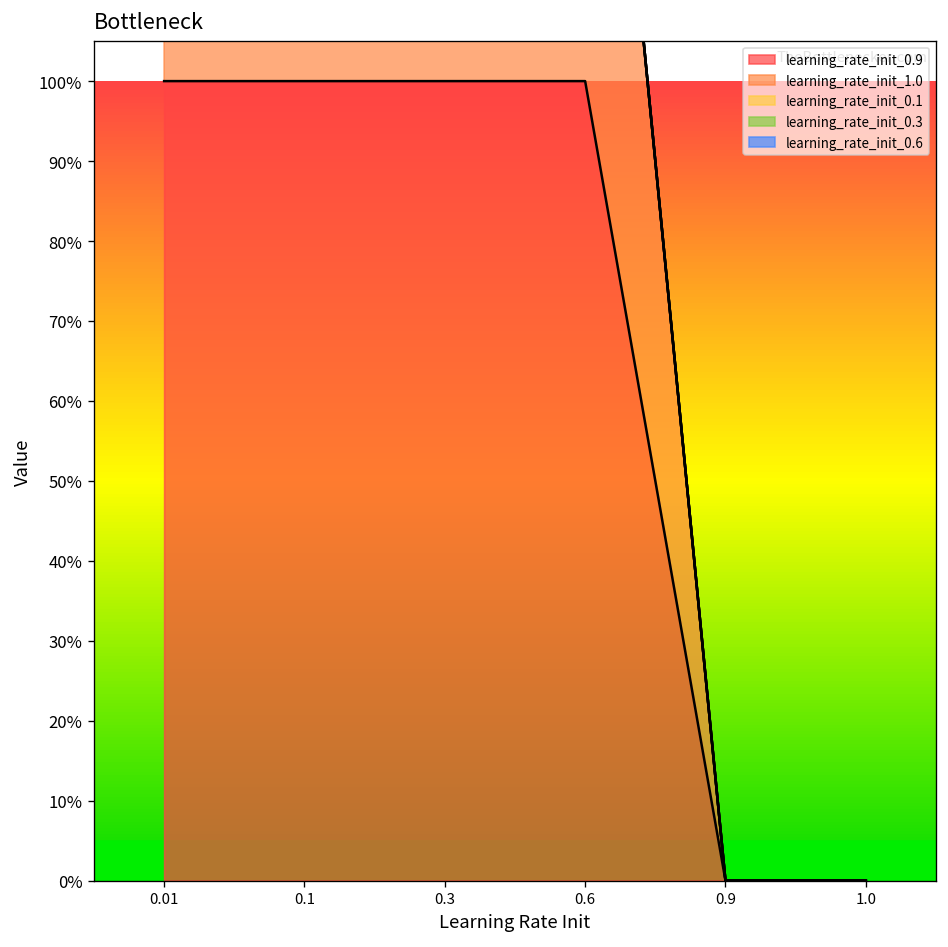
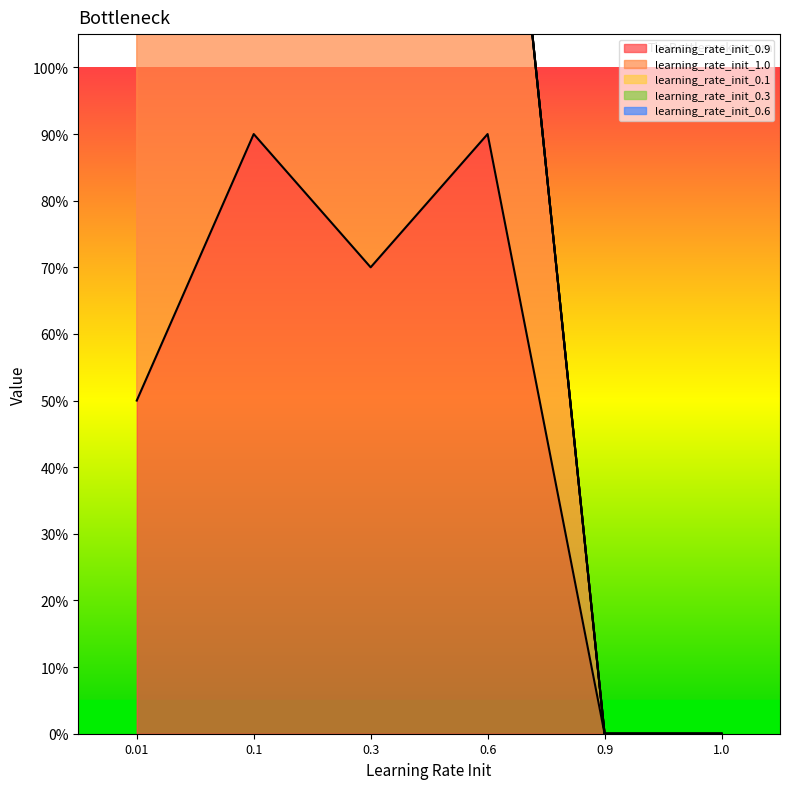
  {
    "learning_rate_init_0.9": {
-     "0.01": "100%",
-     "0.1": "100%",
-     "0.3": "100%",
-     "0.6": "100%"
+     "0.01": "50%",
+     "0.1": "90%",
+     "0.3": "70%",
+     "0.6": "90%"
    }
  }
